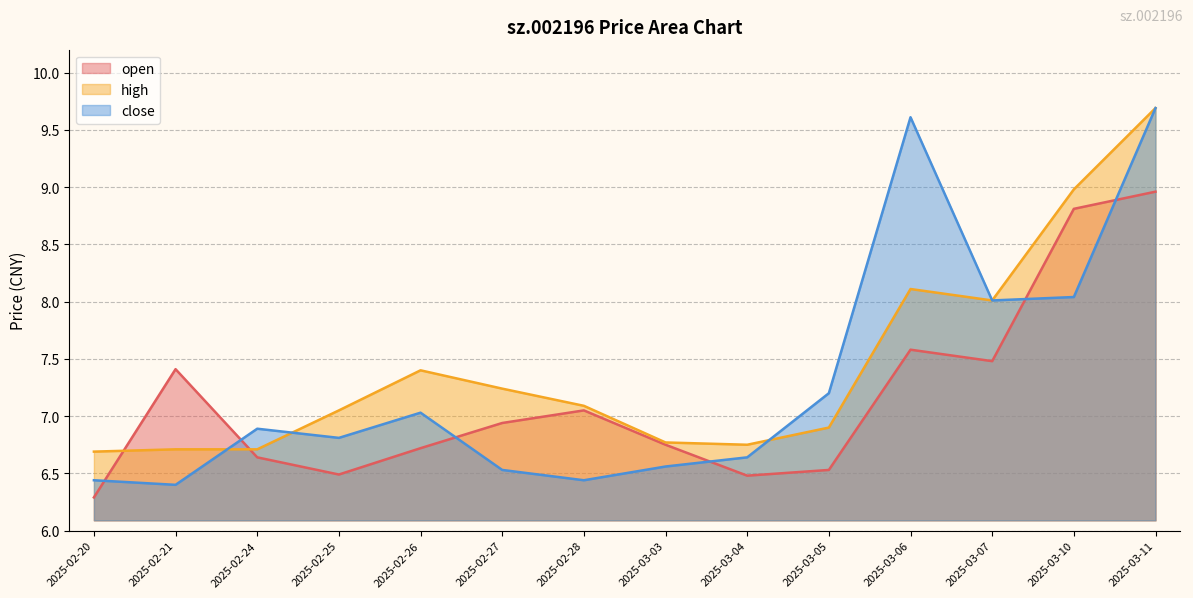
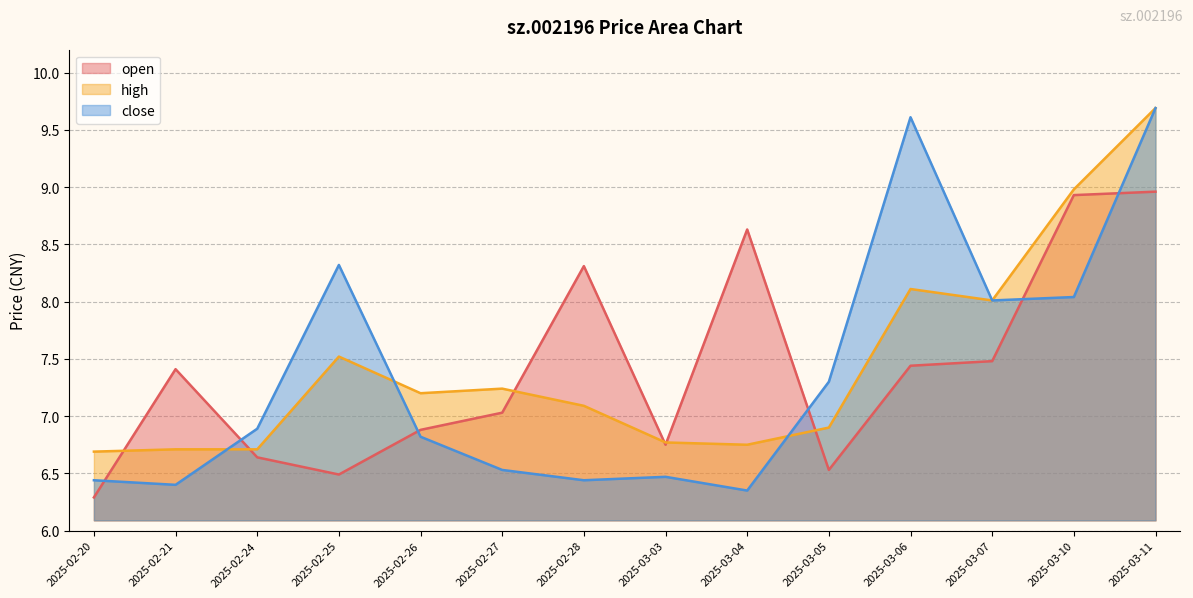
  {
    "open": {
      "2025-02-20": 6.29,
      "2025-02-21": 7.41,
      "2025-02-24": 6.64,
      "2025-02-25": 6.49,
-     "2025-02-26": 6.72,
-     "2025-02-27": 6.94,
-     "2025-02-28": 7.05,
-     "2025-03-04": 6.48,
+     "2025-02-26": 6.88,
+     "2025-02-27": 7.03,
+     "2025-02-28": 8.31,
+     "2025-03-04": 8.63,
      "2025-03-05": 6.53,
-     "2025-03-06": 7.58,
+     "2025-03-06": 7.44,
      "2025-03-07": 7.48,
-     "2025-03-10": 8.81,
+     "2025-03-10": 8.93,
      "2025-03-11": 8.96
    },
    "high": {
      "2025-02-20": 6.69,
      "2025-02-21": 6.71,
      "2025-02-24": 6.71,
-     "2025-02-25": 7.05,
-     "2025-02-26": 7.4,
+     "2025-02-25": 7.52,
+     "2025-02-26": 7.2,
      "2025-02-27": 7.24,
      "2025-02-28": 7.09,
      "2025-03-04": 6.75,
      "2025-03-05": 6.90,
      "2025-03-06": 8.11,
      "2025-03-10": 8.98
    },
    "close": {
      "2025-02-20": 6.44,
      "2025-02-21": 6.40,
      "2025-02-24": 6.89,
-     "2025-02-25": 6.81,
-     "2025-02-26": 7.03,
+     "2025-02-25": 8.32,
+     "2025-02-26": 6.82,
      "2025-02-27": 6.53,
      "2025-02-28": 6.44,
-     "2025-03-03": 6.56,
-     "2025-03-04": 6.64,
-     "2025-03-05": 7.2,
+     "2025-03-03": 6.47,
+     "2025-03-04": 6.35,
+     "2025-03-05": 7.3,
      "2025-03-06": 9.61,
      "2025-03-10": 8.04
    }
  }
